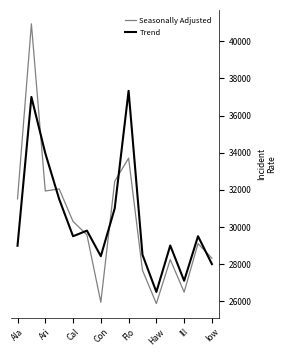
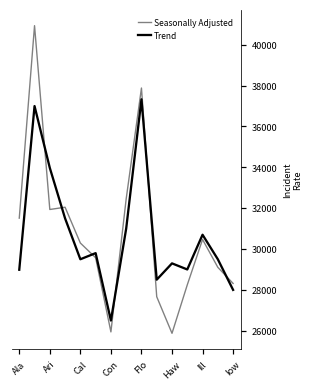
  {
    "Seasonally Adjusted": {
      "Ala": 31500,
      "Ari": 31900,
      "Cal": 30300,
      "Con": 25900,
-     "Flo": 33700,
+     "Flo": 37900,
      "Haw": 25900,
-     "Ill": 26500,
+     "Ill": 30500,
      "Iow": 28300
    },
    "Trend": {
      "Ala": 29000,
      "Ari": 34000,
      "Cal": 29500,
-     "Con": 28400,
+     "Con": 26500,
      "Flo": 37300,
-     "Haw": 26500,
-     "Ill": 27100,
+     "Haw": 29300,
+     "Ill": 30700,
      "Iow": 28000
    }
  }
